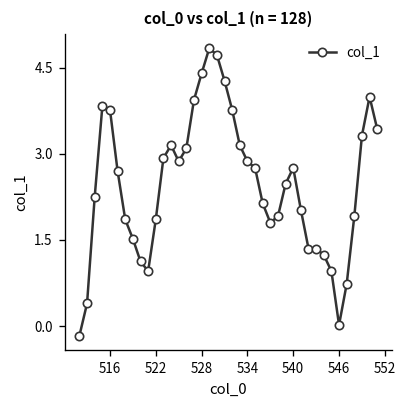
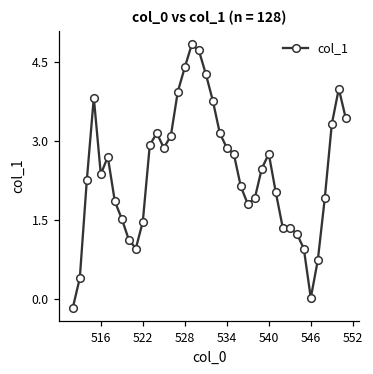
  {
-   "516": 3.8,
-   "522": 1.9,
+   "516": 2.4,
+   "522": 1.5,
    "528": 4.4,
    "534": 2.9,
    "540": 2.8,
    "546": 0.0
  }
